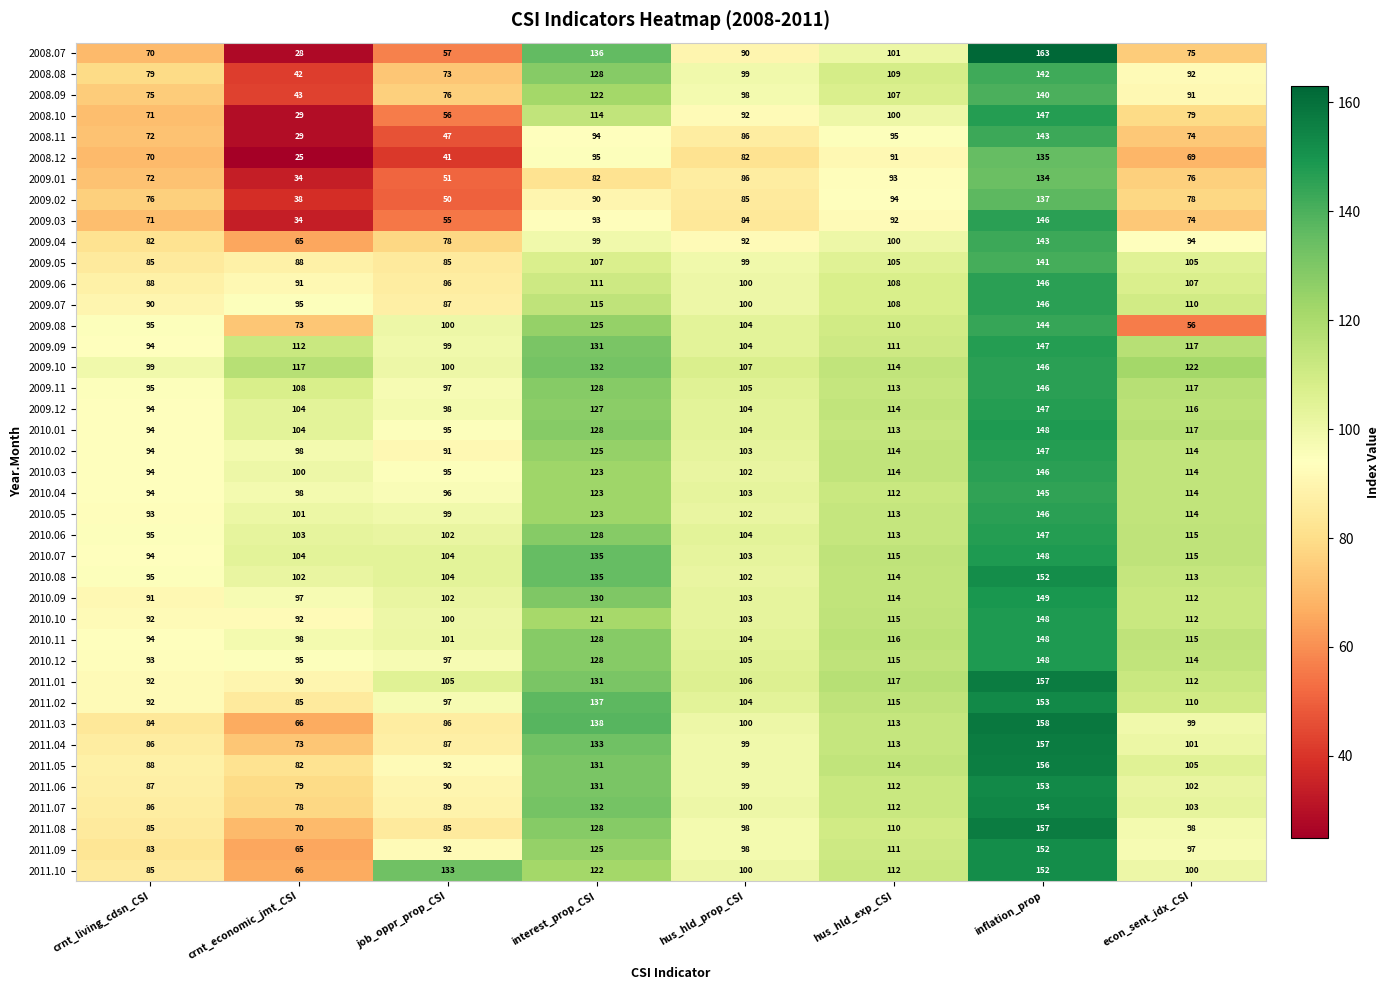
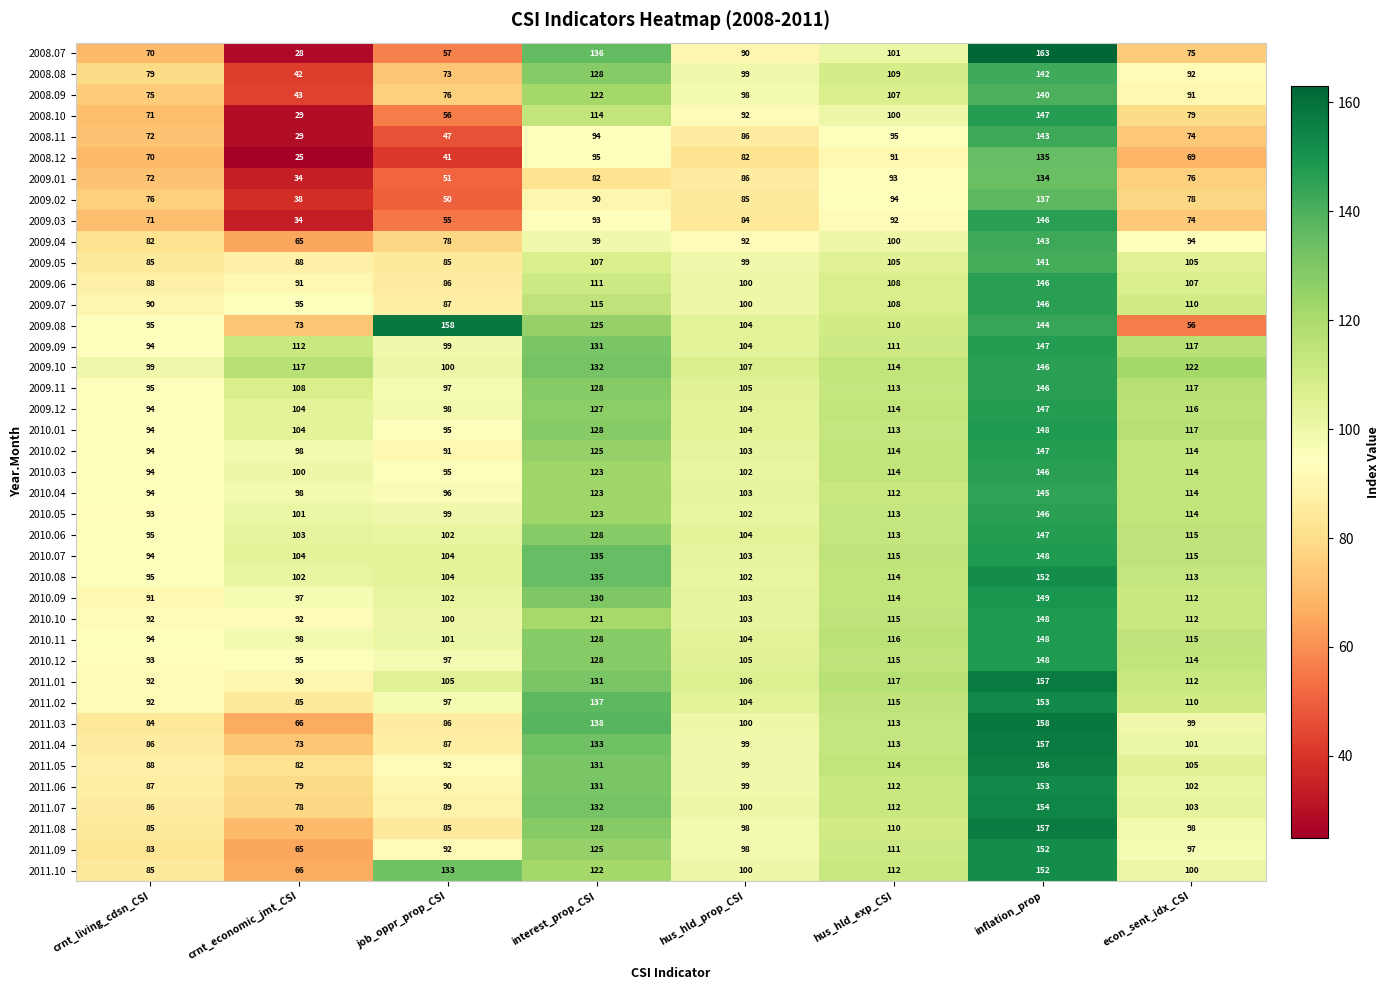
  {
    "2009.08": {
      "crnt_living_cdsn_CSI": 95,
      "crnt_economic_jmt_CSI": 73,
-     "job_oppr_prop_CSI": 100,
+     "job_oppr_prop_CSI": 158,
      "interest_prop_CSI": 125,
      "hus_hld_prop_CSI": 104,
      "hus_hld_exp_CSI": 110,
      "inflation_prop": 144,
      "econ_sent_idx_CSI": 56
    }
  }
